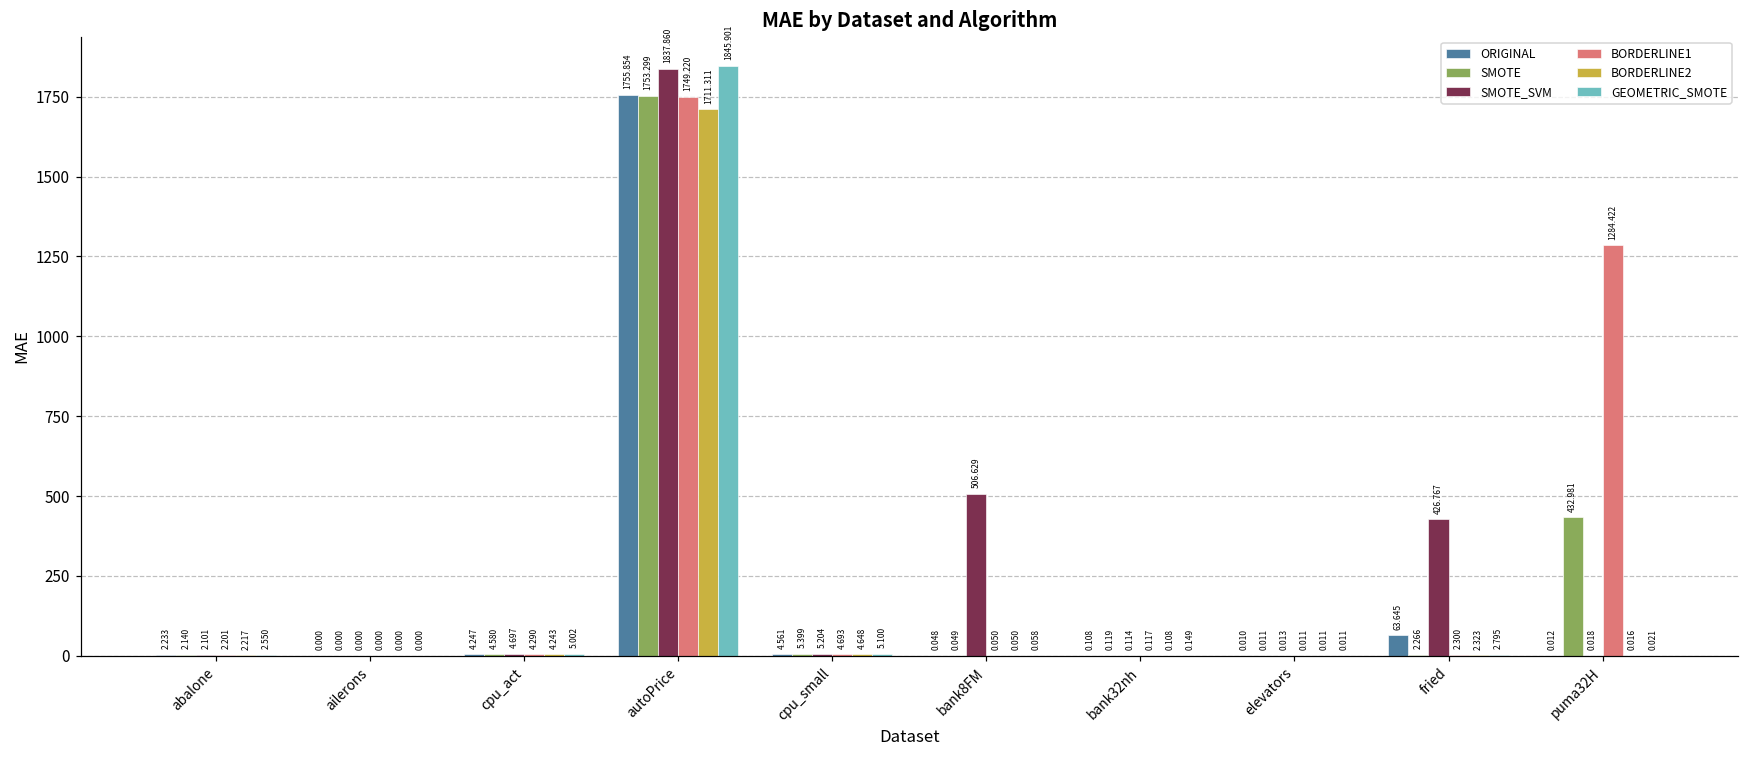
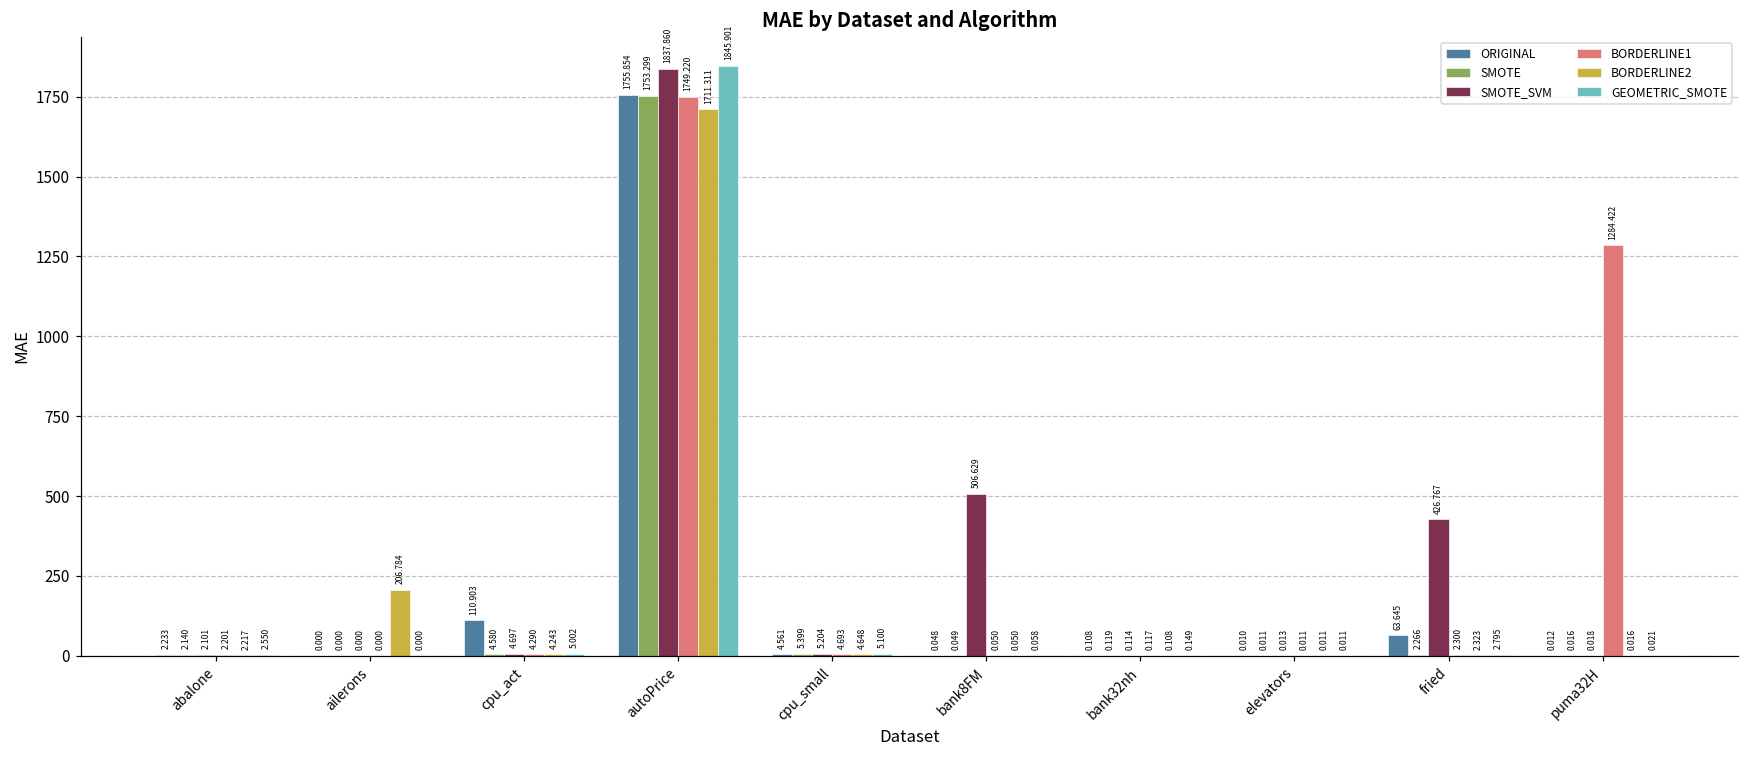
  {
    "ORIGINAL": {
      "abalone": 2.233,
      "ailerons": 0.000,
-     "cpu_act": 4.247,
+     "cpu_act": 110.903,
      "autoPrice": 1755.854,
      "cpu_small": 4.561,
      "bank8FM": 0.048,
      "bank32nh": 0.108,
      "elevators": 0.010,
      "fried": 63.645,
      "puma32H": 0.012
    },
    "SMOTE": {
      "abalone": 2.140,
      "ailerons": 0.000,
      "cpu_act": 4.580,
      "autoPrice": 1753.299,
      "cpu_small": 5.399,
      "bank8FM": 0.049,
      "bank32nh": 0.119,
      "elevators": 0.011,
      "fried": 2.266,
-     "puma32H": 432.981
+     "puma32H": 0.016
    },
    "SMOTE_SVM": {
      "abalone": 2.101,
      "ailerons": 0.000,
      "cpu_act": 4.697,
      "autoPrice": 1837.860,
      "cpu_small": 5.204,
      "bank8FM": 506.629,
      "bank32nh": 0.114,
      "elevators": 0.013,
      "fried": 426.767,
      "puma32H": 0.018
    },
    "BORDERLINE1": {
      "abalone": 2.201,
      "ailerons": 0.000,
      "cpu_act": 4.290,
      "autoPrice": 1749.220,
      "cpu_small": 4.693,
      "bank8FM": 0.050,
      "bank32nh": 0.117,
      "elevators": 0.011,
      "fried": 2.300,
      "puma32H": 1284.422
    },
    "BORDERLINE2": {
      "abalone": 2.217,
-     "ailerons": 0.000,
+     "ailerons": 206.784,
      "cpu_act": 4.243,
      "autoPrice": 1711.311,
      "cpu_small": 4.648,
      "bank8FM": 0.050,
      "bank32nh": 0.108,
      "elevators": 0.011,
      "fried": 2.323,
      "puma32H": 0.016
    },
    "GEOMETRIC_SMOTE": {
      "abalone": 2.550,
      "ailerons": 0.000,
      "cpu_act": 5.002,
      "autoPrice": 1845.901,
      "cpu_small": 5.100,
      "bank8FM": 0.058,
      "bank32nh": 0.149,
      "elevators": 0.011,
      "fried": 2.795,
      "puma32H": 0.021
    }
  }
